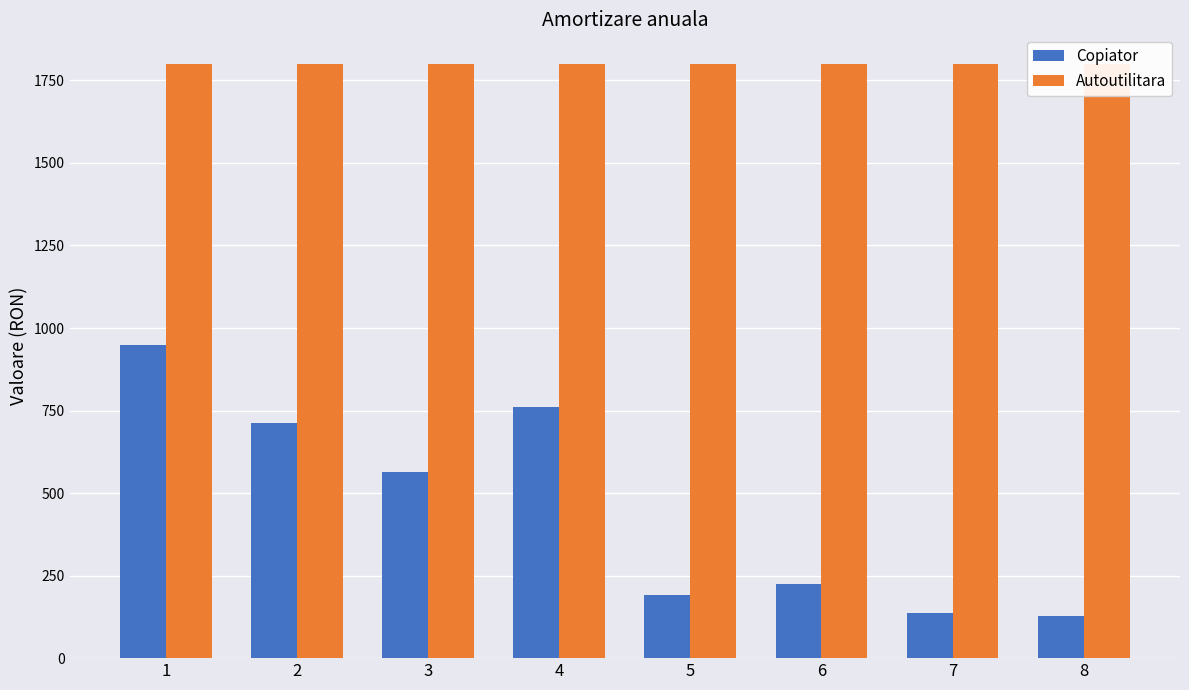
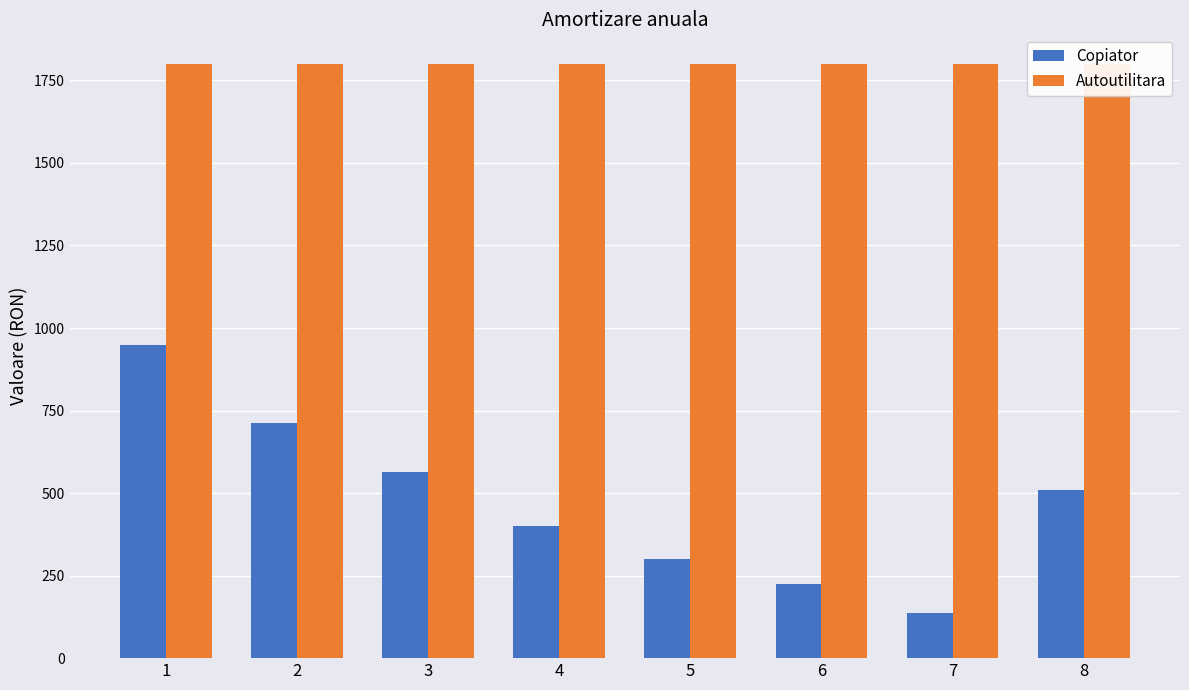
  {
    "Copiator": {
      "1": 950,
      "2": 710,
      "3": 560,
-     "4": 760,
-     "5": 190,
+     "4": 400,
+     "5": 300,
      "6": 230,
      "7": 140,
-     "8": 130
+     "8": 510
    },
    "Autoutilitara": {
      "1": 1800,
      "2": 1800,
      "3": 1800,
      "4": 1800,
      "5": 1800,
      "6": 1800,
      "7": 1800
    }
  }
